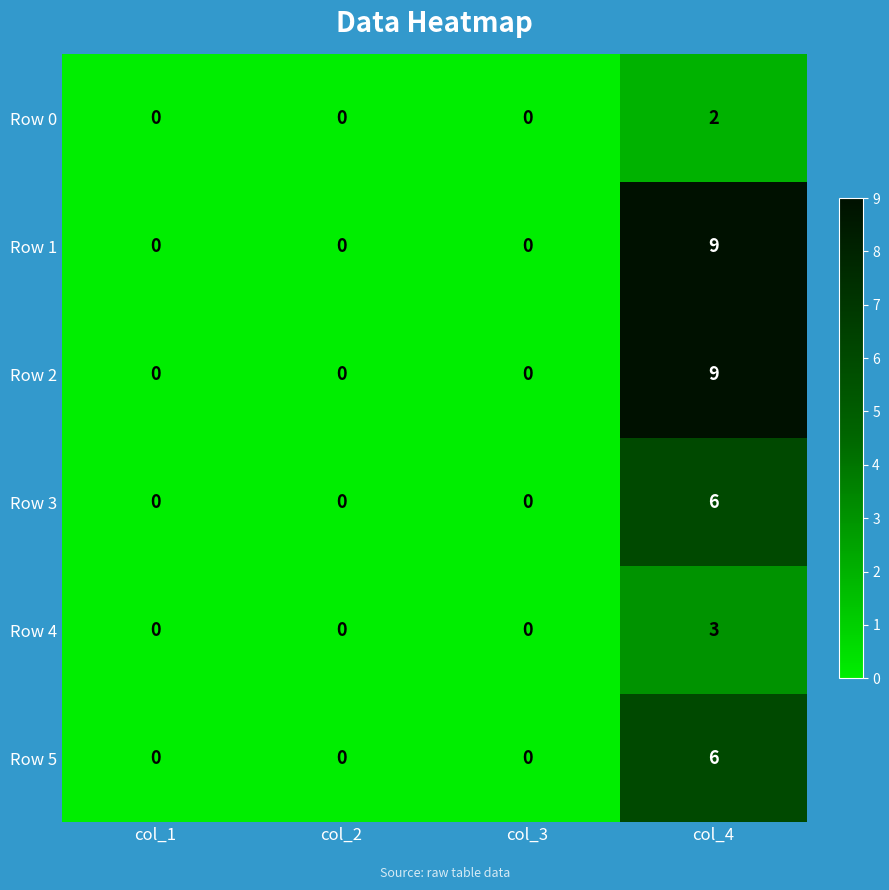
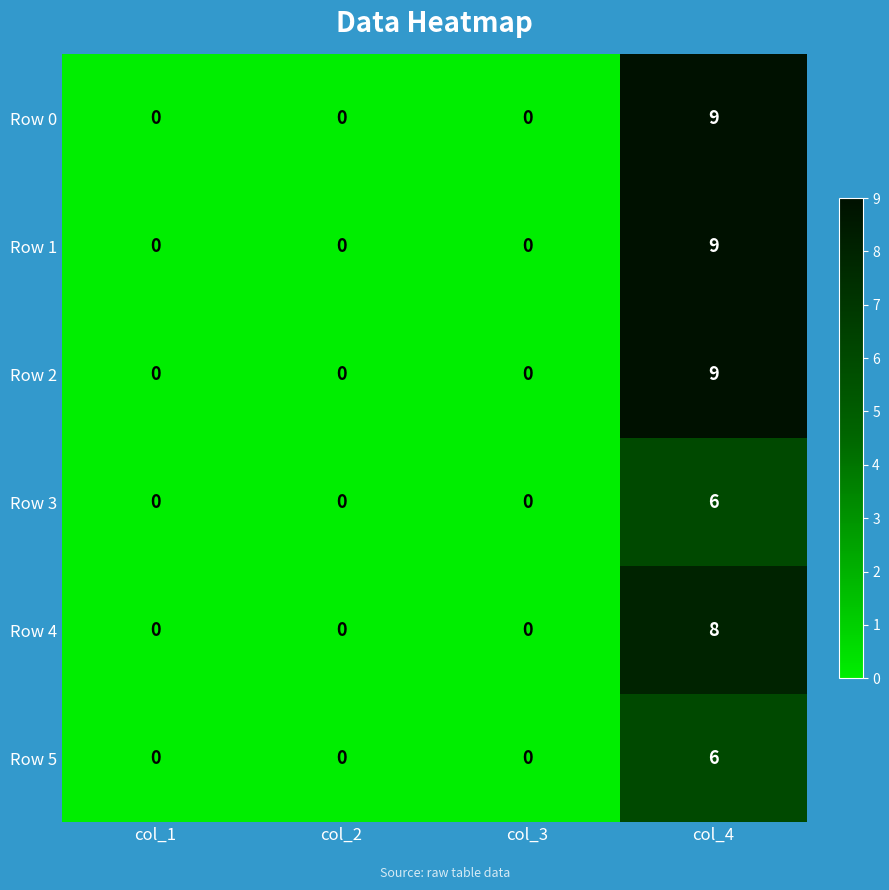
  {
    "Row 0": {
      "col_1": 0,
      "col_2": 0,
      "col_3": 0,
-     "col_4": 2
+     "col_4": 9
    },
    "Row 1": {
      "col_1": 0,
      "col_2": 0,
      "col_3": 0,
      "col_4": 9
    },
    "Row 2": {
      "col_1": 0,
      "col_2": 0,
      "col_3": 0,
      "col_4": 9
    },
    "Row 3": {
      "col_1": 0,
      "col_2": 0,
      "col_3": 0,
      "col_4": 6
    },
    "Row 4": {
      "col_1": 0,
      "col_2": 0,
      "col_3": 0,
-     "col_4": 3
+     "col_4": 8
    },
    "Row 5": {
      "col_1": 0,
      "col_2": 0,
      "col_3": 0,
      "col_4": 6
    }
  }
